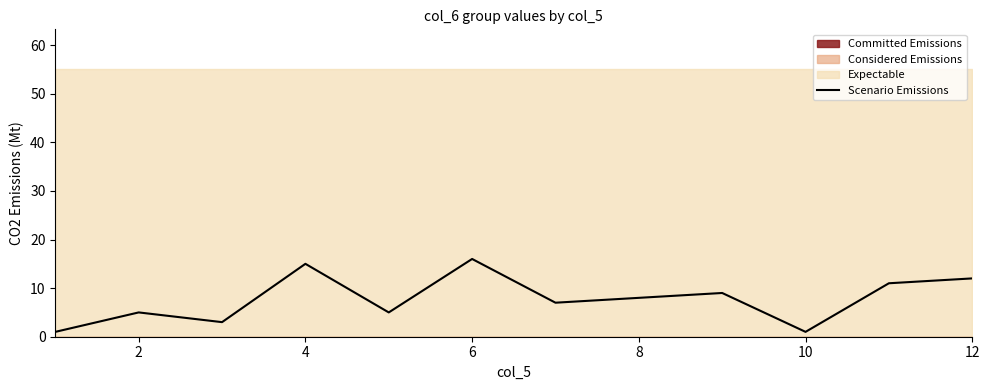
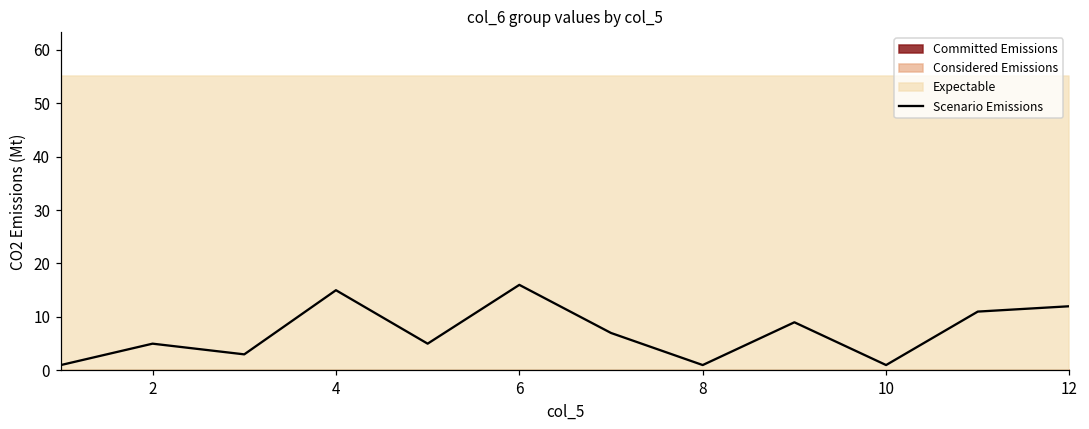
  {
    "Scenario Emissions": {
      "2": 5,
      "4": 15,
      "6": 16,
-     "8": 8,
+     "8": 1,
      "10": 1,
      "12": 12
    },
    "Considered Emissions": {
      "2": 0,
      "4": 0,
      "6": 0,
      "8": 0,
      "10": 0,
      "12": 0
    },
    "Expectable": {
      "2": 55,
      "4": 55,
      "6": 55,
      "8": 55,
      "10": 55,
      "12": 55
    }
  }
